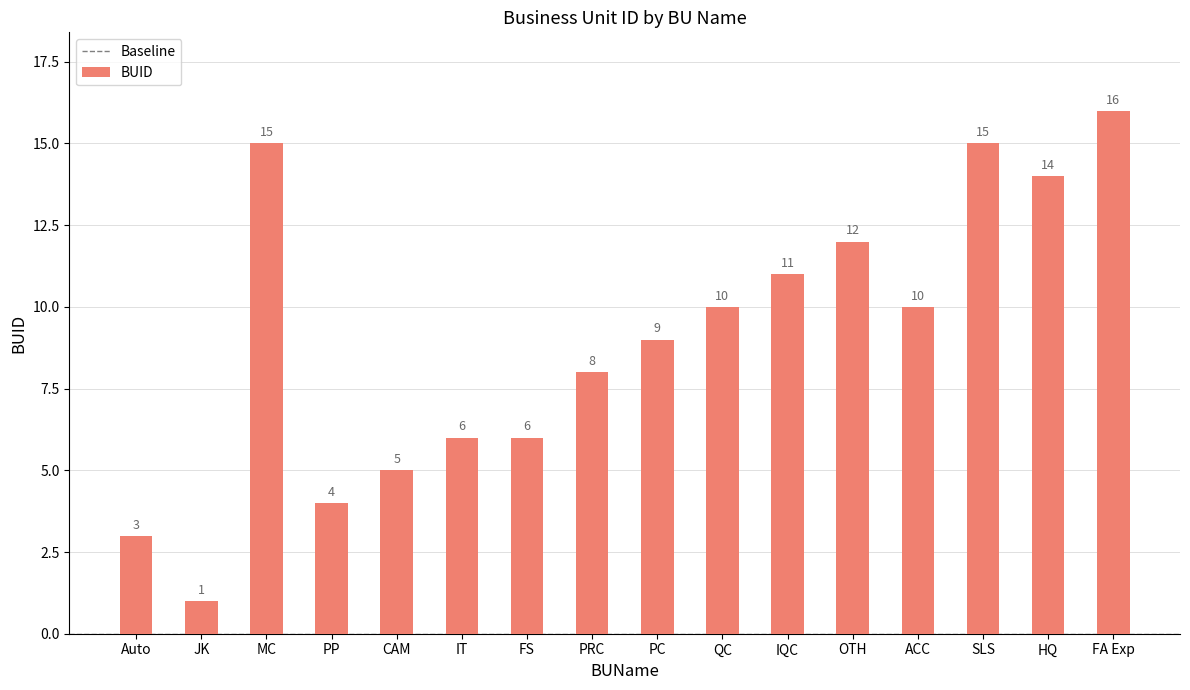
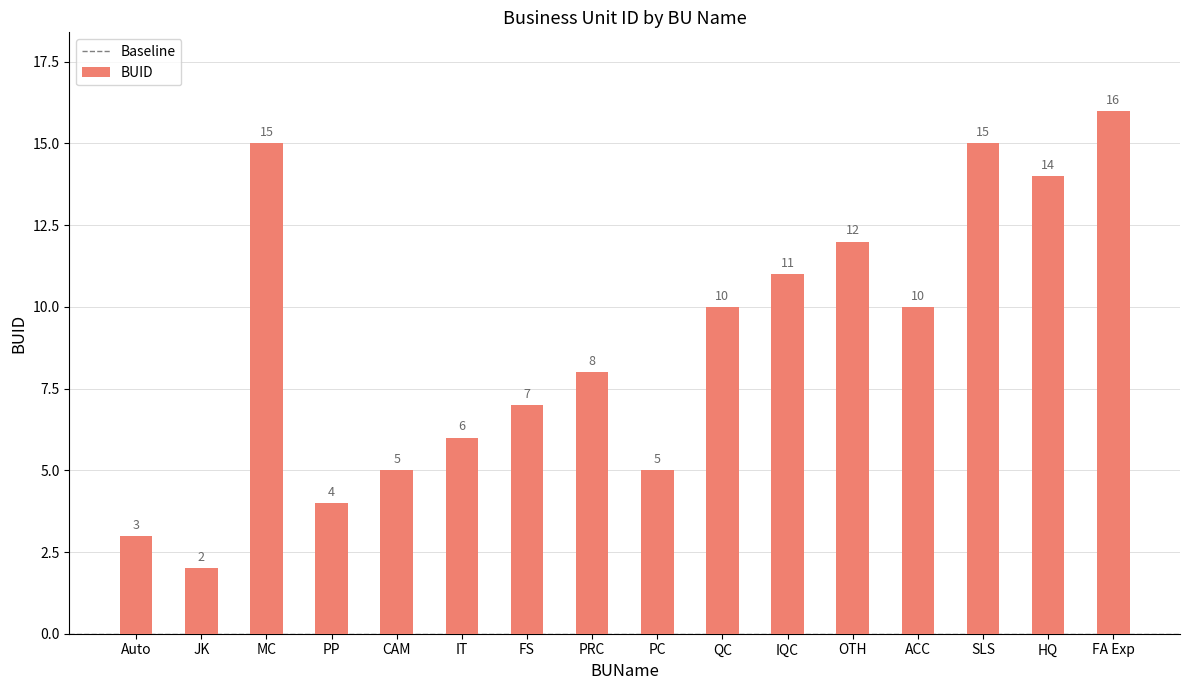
  {
    "Auto": 3,
-   "JK": 1,
+   "JK": 2,
    "MC": 15,
    "PP": 4,
    "CAM": 5,
    "IT": 6,
-   "FS": 6,
+   "FS": 7,
    "PRC": 8,
-   "PC": 9,
+   "PC": 5,
    "QC": 10,
    "IQC": 11,
    "OTH": 12,
    "ACC": 10,
    "SLS": 15,
    "HQ": 14,
    "FA Exp": 16
  }
